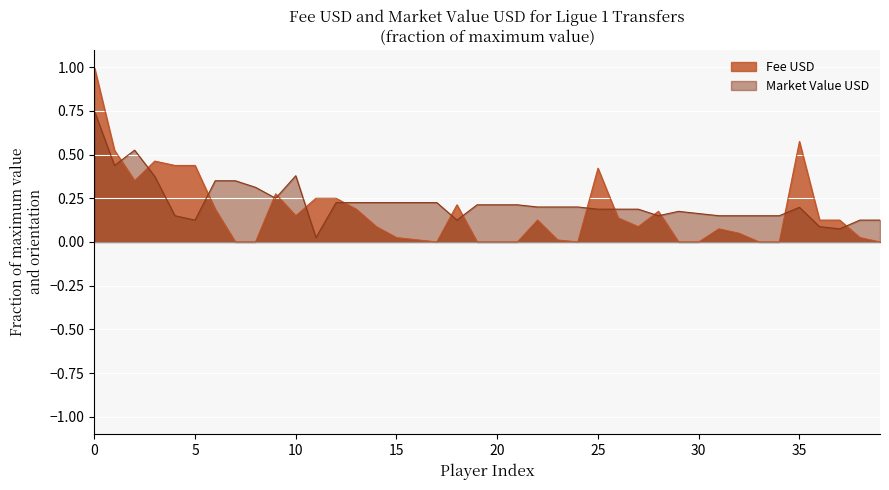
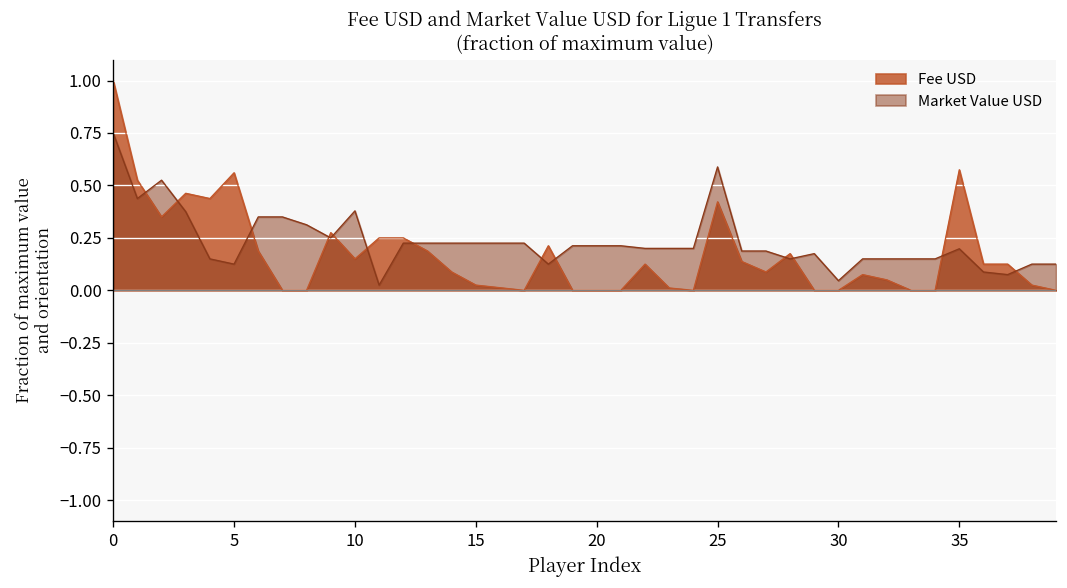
  {
    "Fee USD": {
      "0": 1.00,
-     "5": 0.44,
+     "5": 0.56,
      "10": 0.15,
      "15": 0.03,
      "20": 0.00,
      "25": 0.42,
      "30": 0.00,
      "35": 0.57
    },
    "Market Value USD": {
      "0": 0.75,
      "5": 0.13,
      "10": 0.38,
      "15": 0.23,
      "20": 0.21,
-     "25": 0.19,
-     "30": 0.16,
+     "25": 0.59,
+     "30": 0.05,
      "35": 0.20
    }
  }
